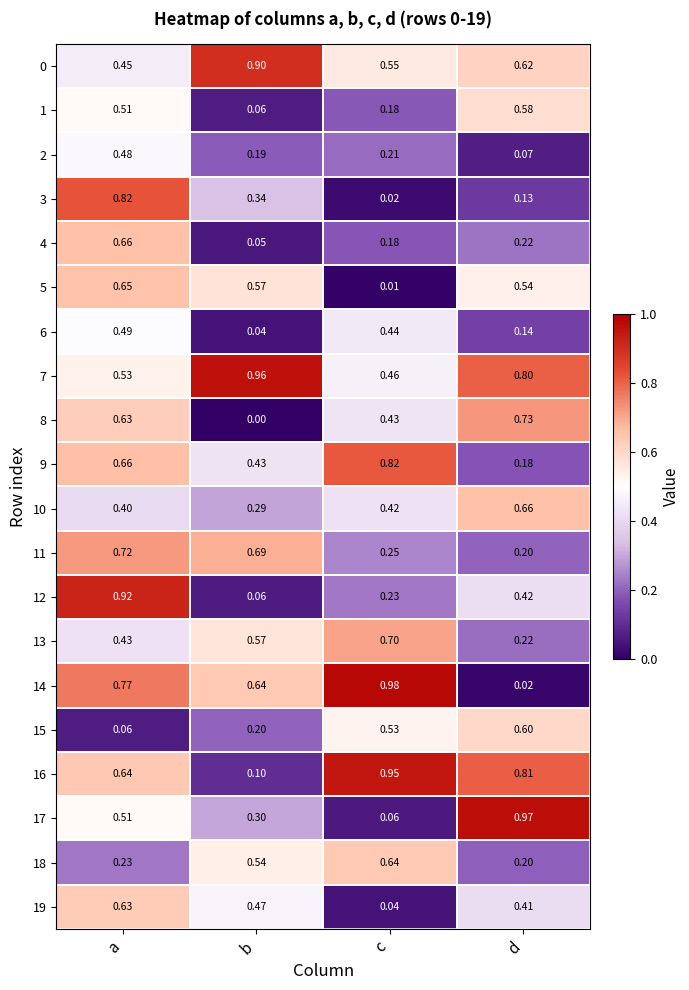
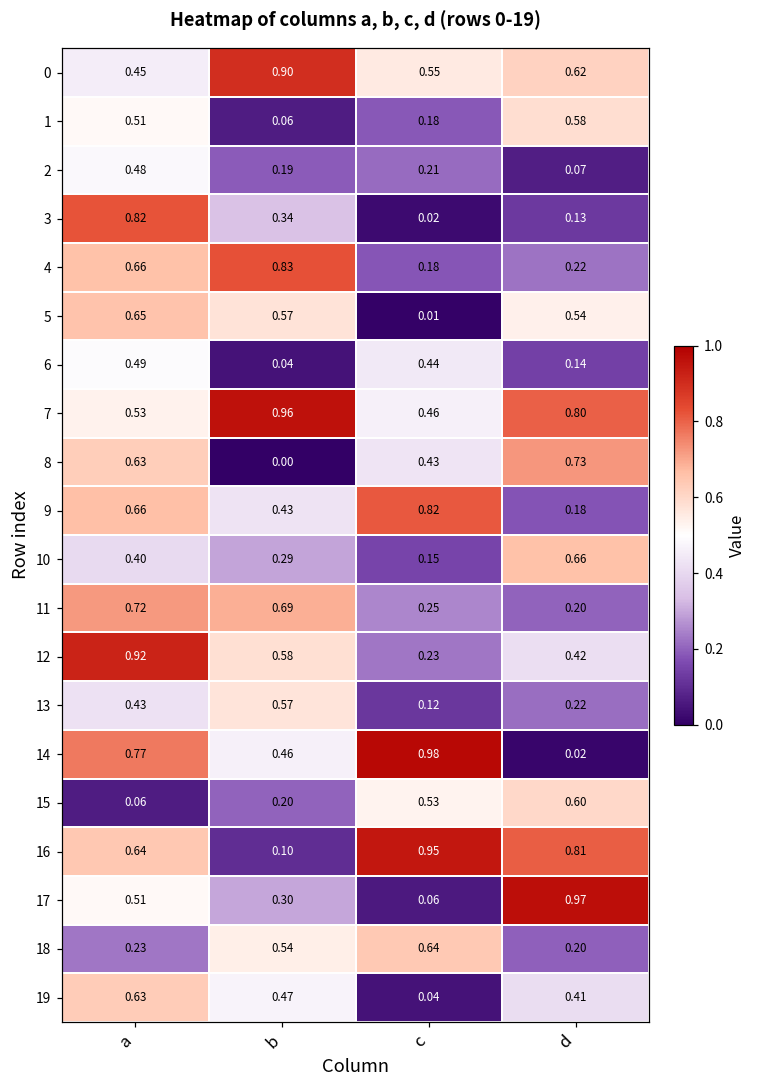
  {
    "0": {
      "a": 0.45,
      "b": 0.90,
      "c": 0.55,
      "d": 0.62
    },
    "1": {
      "a": 0.51,
      "b": 0.06,
      "c": 0.18,
      "d": 0.58
    },
    "2": {
      "a": 0.48,
      "b": 0.19,
      "c": 0.21,
      "d": 0.07
    },
    "3": {
      "a": 0.82,
      "b": 0.34,
      "c": 0.02,
      "d": 0.13
    },
    "4": {
      "a": 0.66,
-     "b": 0.05,
+     "b": 0.83,
      "c": 0.18,
      "d": 0.22
    },
    "5": {
      "a": 0.65,
      "b": 0.57,
      "c": 0.01,
      "d": 0.54
    },
    "6": {
      "a": 0.49,
      "b": 0.04,
      "c": 0.44,
      "d": 0.14
    },
    "7": {
      "a": 0.53,
      "b": 0.96,
      "c": 0.46,
      "d": 0.80
    },
    "8": {
      "a": 0.63,
      "b": 0.00,
      "c": 0.43,
      "d": 0.73
    },
    "9": {
      "a": 0.66,
      "b": 0.43,
      "c": 0.82,
      "d": 0.18
    },
    "10": {
      "a": 0.40,
      "b": 0.29,
-     "c": 0.42,
+     "c": 0.15,
      "d": 0.66
    },
    "11": {
      "a": 0.72,
      "b": 0.69,
      "c": 0.25,
      "d": 0.20
    },
    "12": {
      "a": 0.92,
-     "b": 0.06,
+     "b": 0.58,
      "c": 0.23,
      "d": 0.42
    },
    "13": {
      "a": 0.43,
      "b": 0.57,
-     "c": 0.70,
+     "c": 0.12,
      "d": 0.22
    },
    "14": {
      "a": 0.77,
-     "b": 0.64,
+     "b": 0.46,
      "c": 0.98,
      "d": 0.02
    },
    "15": {
      "a": 0.06,
      "b": 0.20,
      "c": 0.53,
      "d": 0.60
    },
    "16": {
      "a": 0.64,
      "b": 0.10,
      "c": 0.95,
      "d": 0.81
    },
    "17": {
      "a": 0.51,
      "b": 0.30,
      "c": 0.06,
      "d": 0.97
    },
    "18": {
      "a": 0.23,
      "b": 0.54,
      "c": 0.64,
      "d": 0.20
    },
    "19": {
      "a": 0.63,
      "b": 0.47,
      "c": 0.04,
      "d": 0.41
    }
  }
